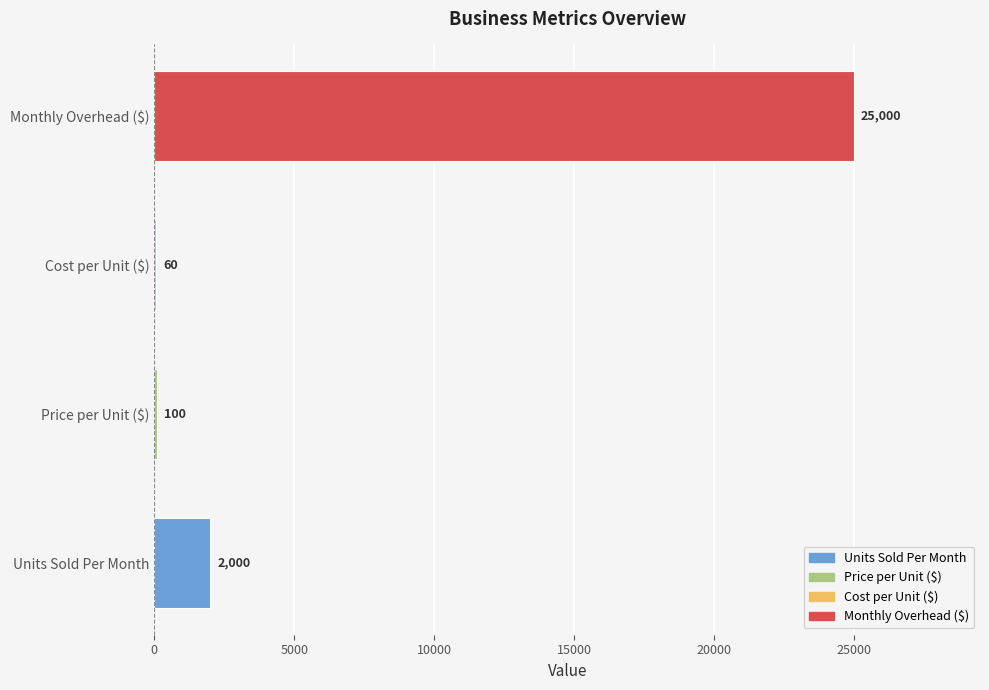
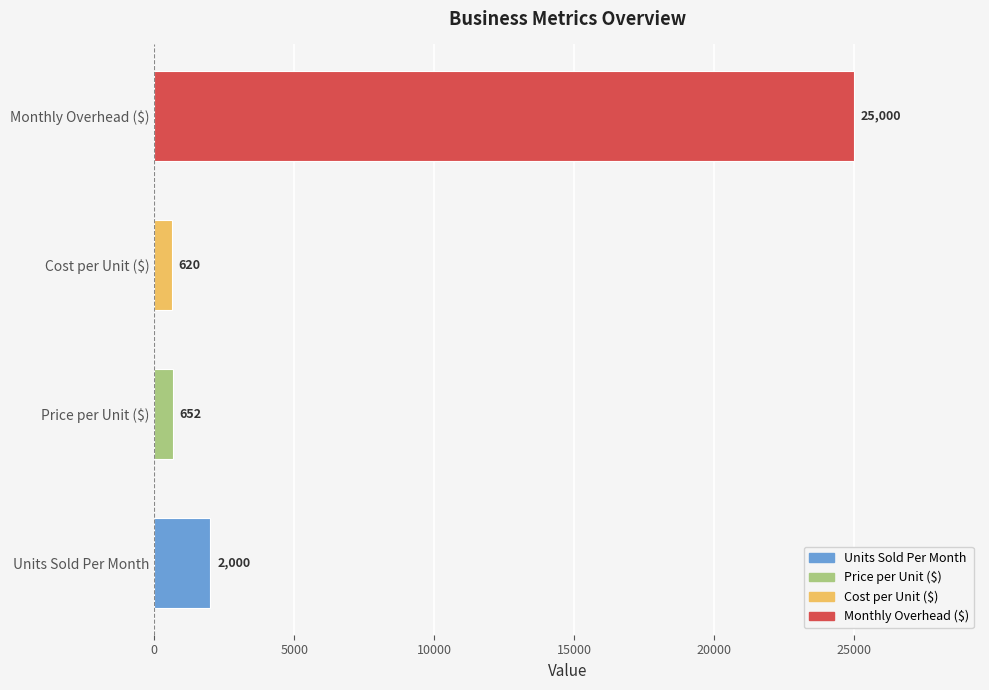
  {
    "Price per Unit ($)": {
-     "Price per Unit ($)": "100"
+     "Price per Unit ($)": "652"
    },
    "Cost per Unit ($)": {
-     "Cost per Unit ($)": "60"
+     "Cost per Unit ($)": "620"
    },
    "Monthly Overhead ($)": {
      "Monthly Overhead ($)": "25,000"
    }
  }
